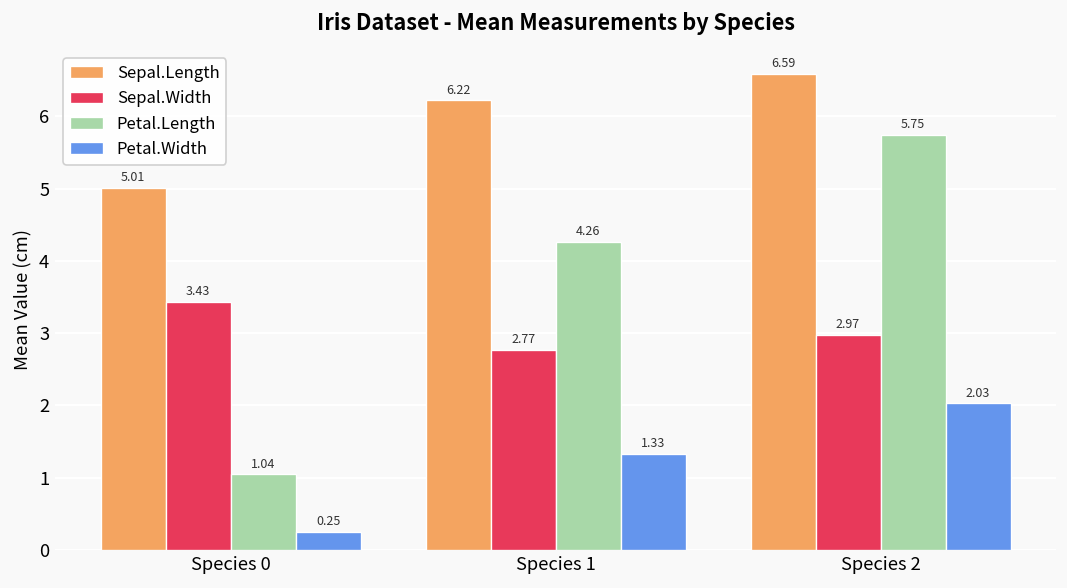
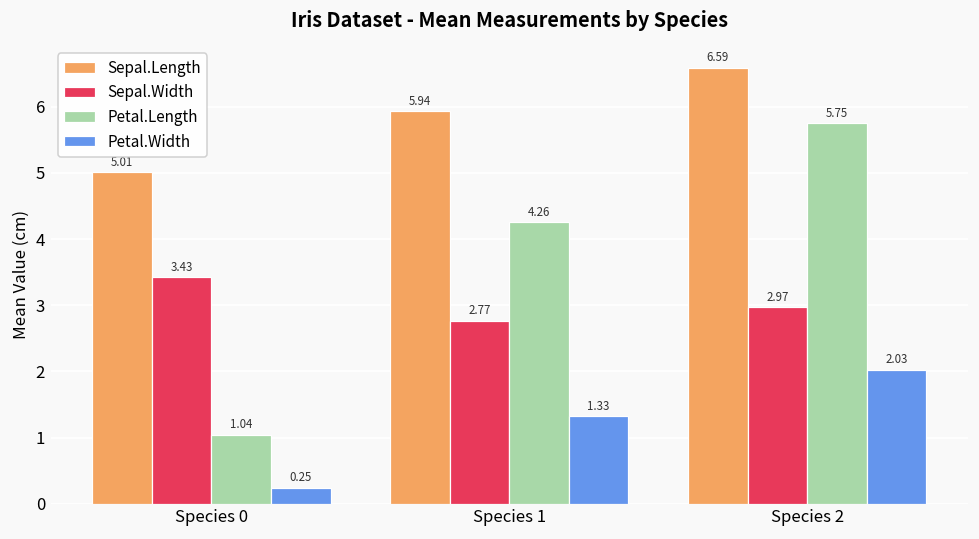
  {
    "Sepal.Length": {
      "Species 0": 5.01,
-     "Species 1": 6.22,
+     "Species 1": 5.94,
      "Species 2": 6.59
    },
    "Sepal.Width": {
      "Species 0": 3.43,
      "Species 1": 2.77,
      "Species 2": 2.97
    },
    "Petal.Length": {
      "Species 0": 1.04,
      "Species 1": 4.26,
      "Species 2": 5.75
    },
    "Petal.Width": {
      "Species 0": 0.25,
      "Species 1": 1.33,
      "Species 2": 2.03
    }
  }
